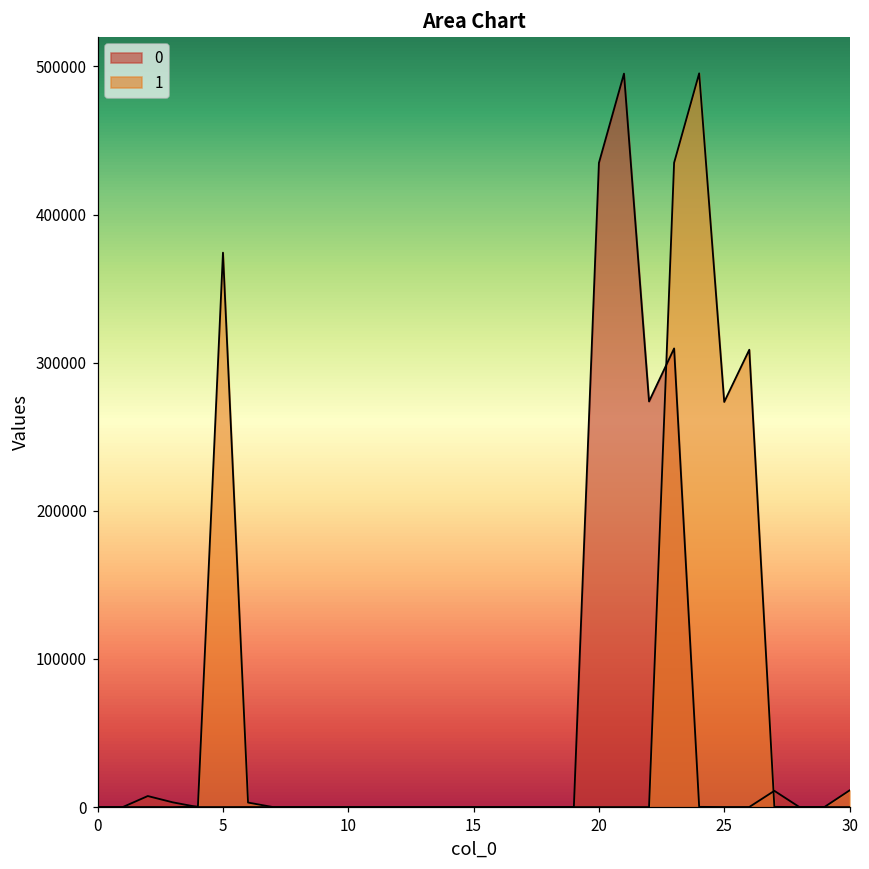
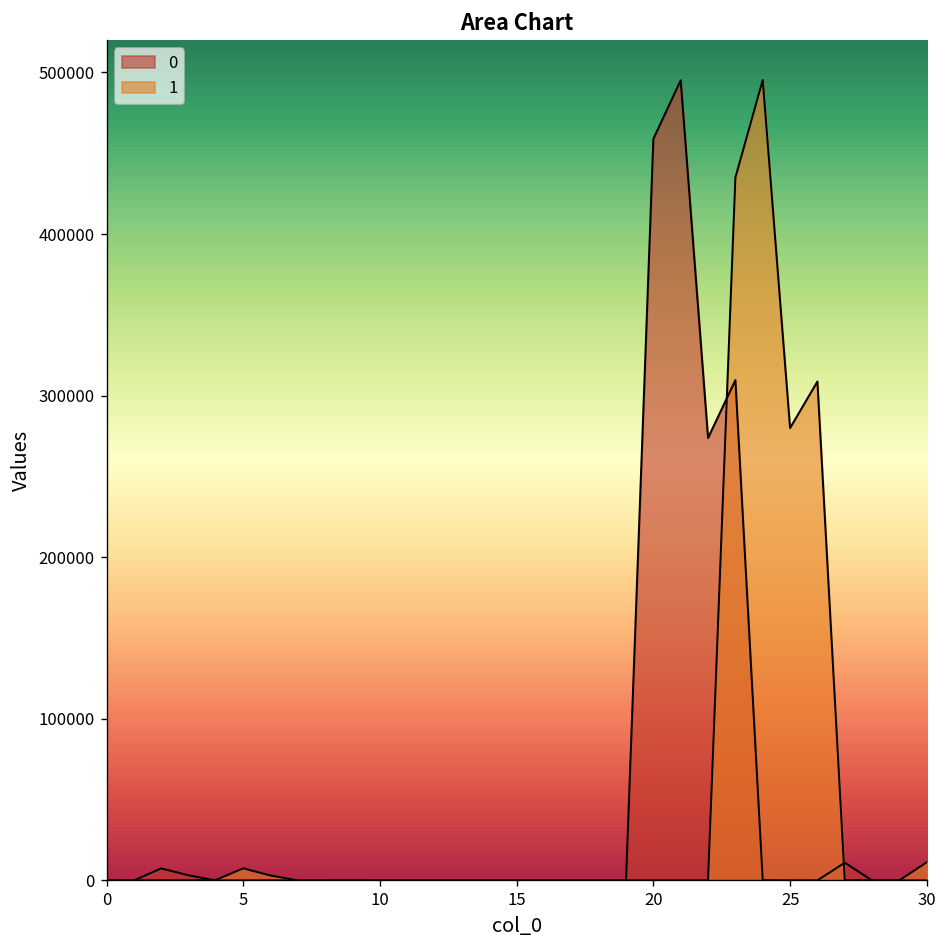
  {
    "0": {
      "5": 0,
-     "20": 435000,
+     "20": 459000,
      "25": 0,
      "30": 0
    },
    "1": {
-     "5": 374000,
+     "5": 7000,
      "20": 0,
-     "25": 274000,
+     "25": 280000,
      "30": 11000
    }
  }
